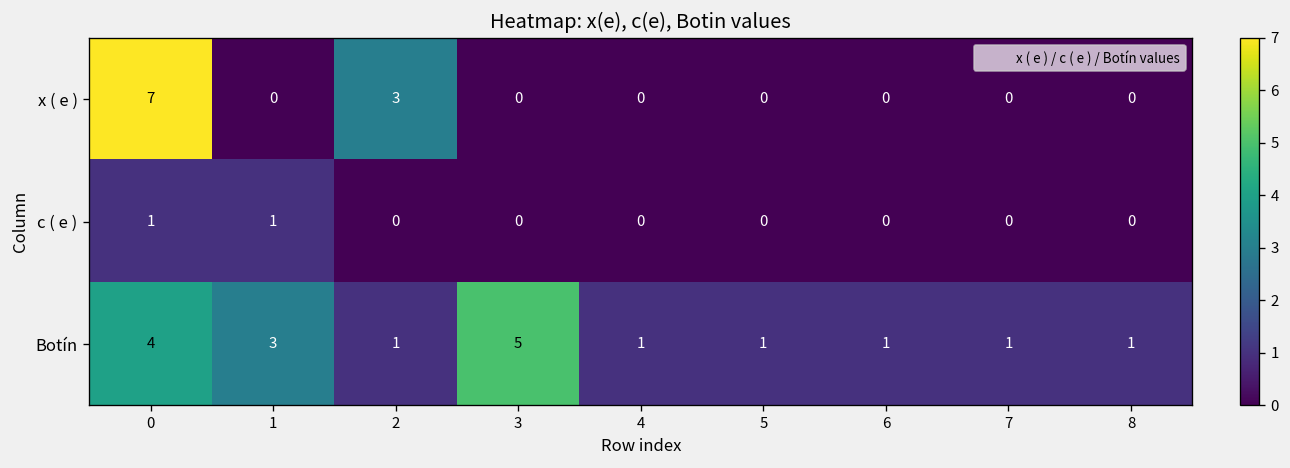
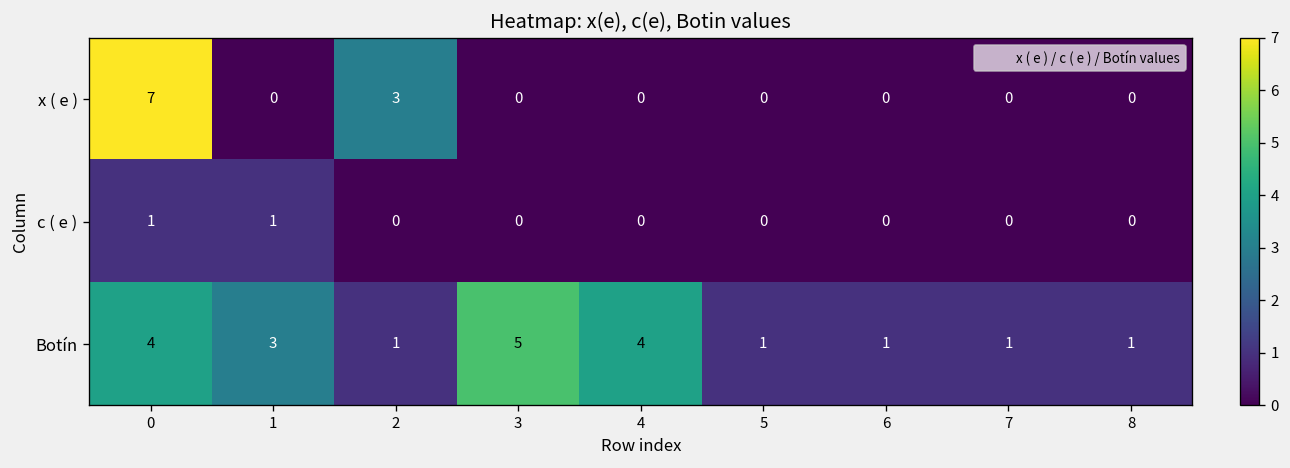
  {
    "x ( e )": {
      "0": 7,
      "1": 0,
      "2": 3,
      "3": 0,
      "4": 0,
      "5": 0,
      "6": 0,
      "7": 0,
      "8": 0
    },
    "c ( e )": {
      "0": 1,
      "1": 1,
      "2": 0,
      "3": 0,
      "4": 0,
      "5": 0,
      "6": 0,
      "7": 0,
      "8": 0
    },
    "Botín": {
      "0": 4,
      "1": 3,
      "2": 1,
      "3": 5,
-     "4": 1,
+     "4": 4,
      "5": 1,
      "6": 1,
      "7": 1,
      "8": 1
    }
  }
